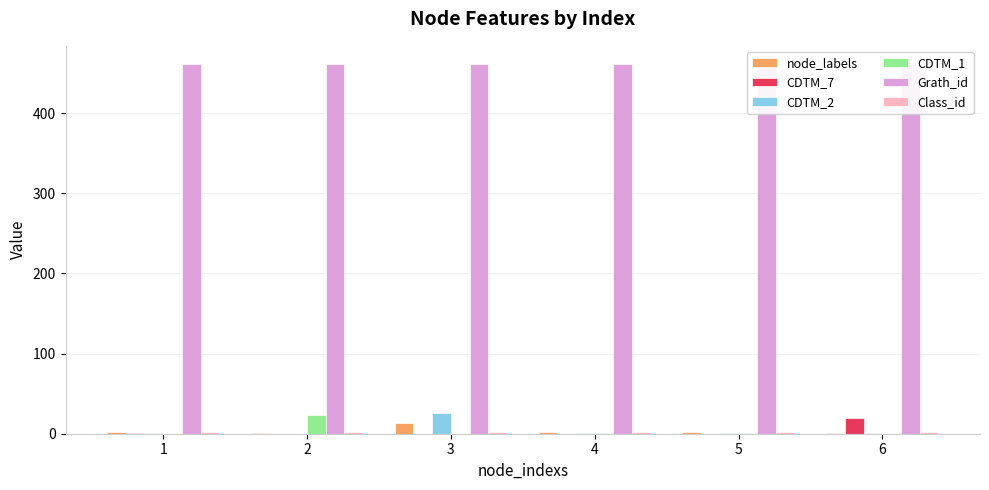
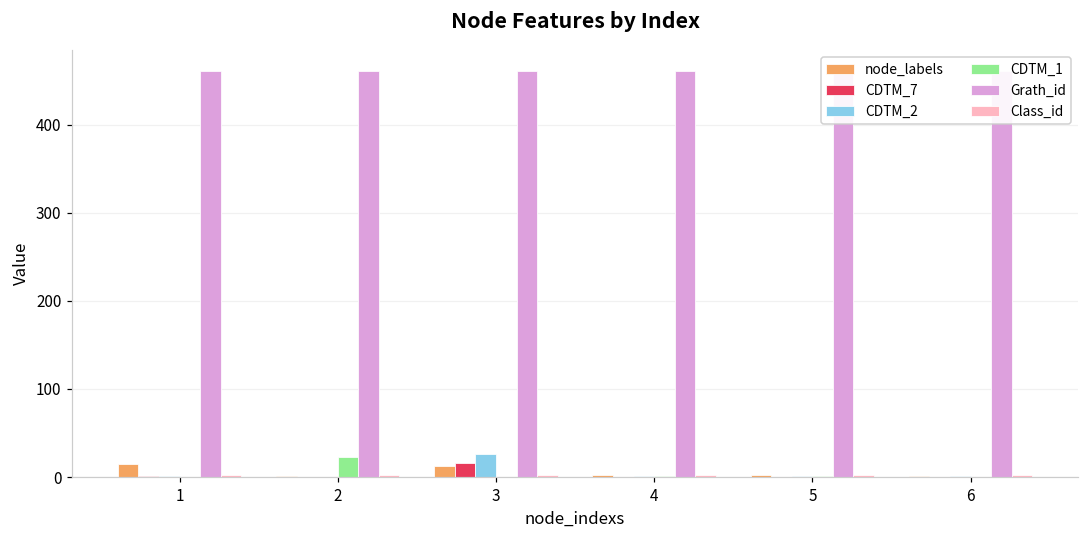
  {
    "node_labels": {
-     "1": 0,
+     "1": 20,
      "3": 10
    },
    "CDTM_7": {
      "2": 0,
-     "3": 0,
+     "3": 20,
      "4": 0,
      "5": 0,
-     "6": 20
+     "6": 0
    },
    "CDTM_2": {
      "2": 0,
      "3": 30
    },
    "CDTM_1": {
      "1": 0,
      "2": 20,
      "3": 0,
      "6": 0
    }
  }
